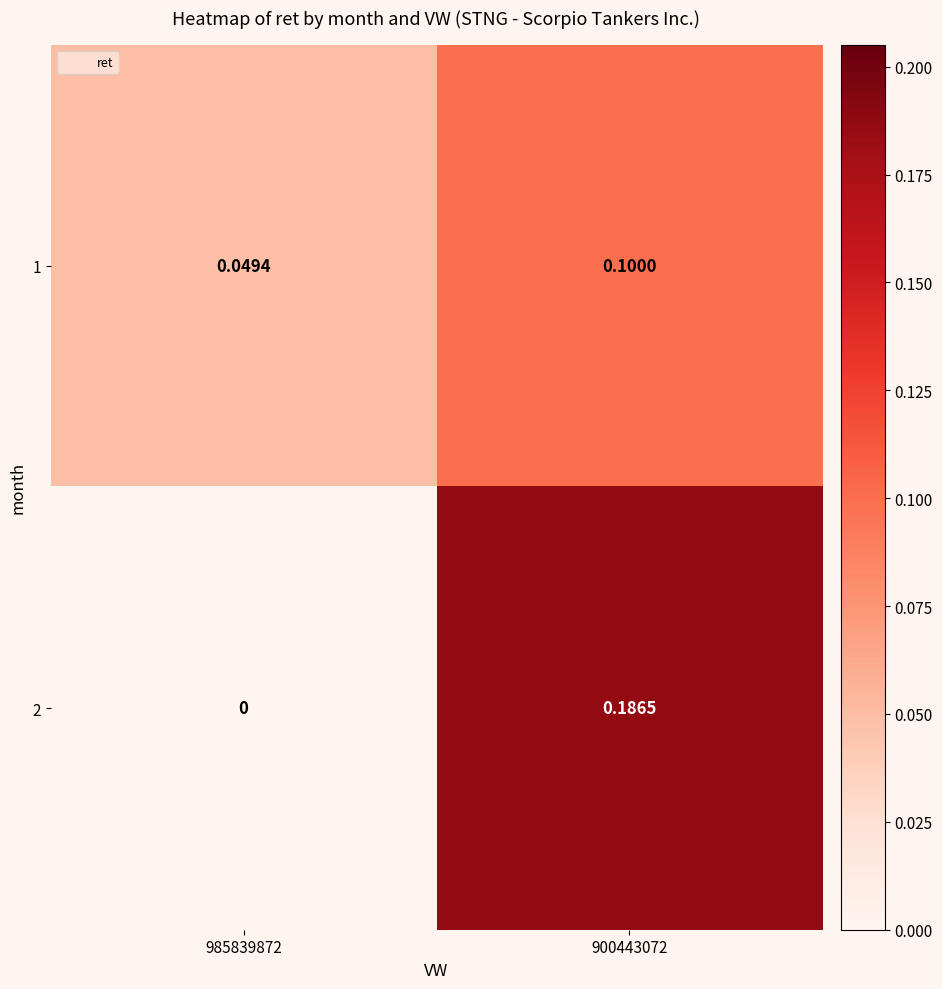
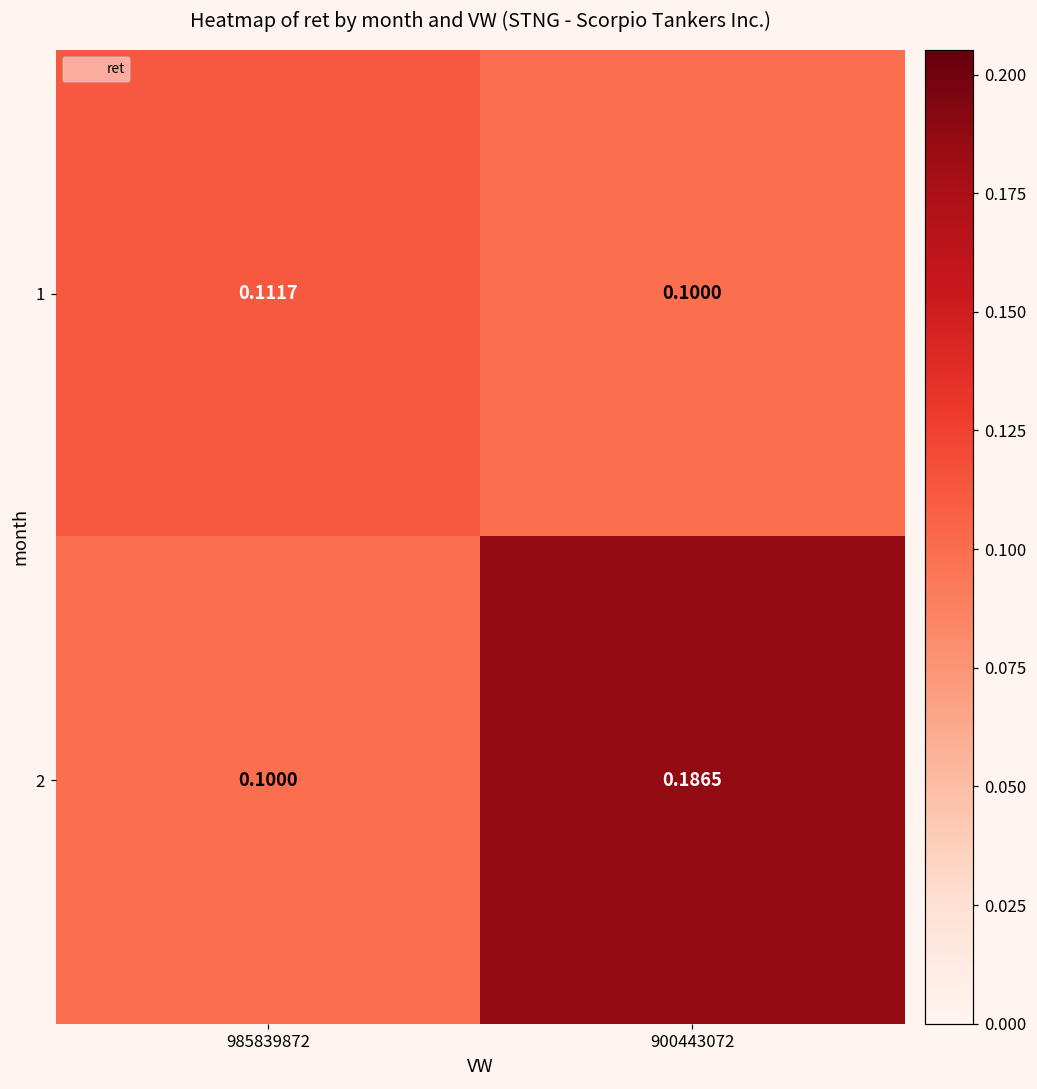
  {
    "1": {
-     "985839872": 0.0494,
+     "985839872": 0.1117,
      "900443072": 0.1000
    },
    "2": {
-     "985839872": 0,
+     "985839872": 0.1000,
      "900443072": 0.1865
    }
  }
